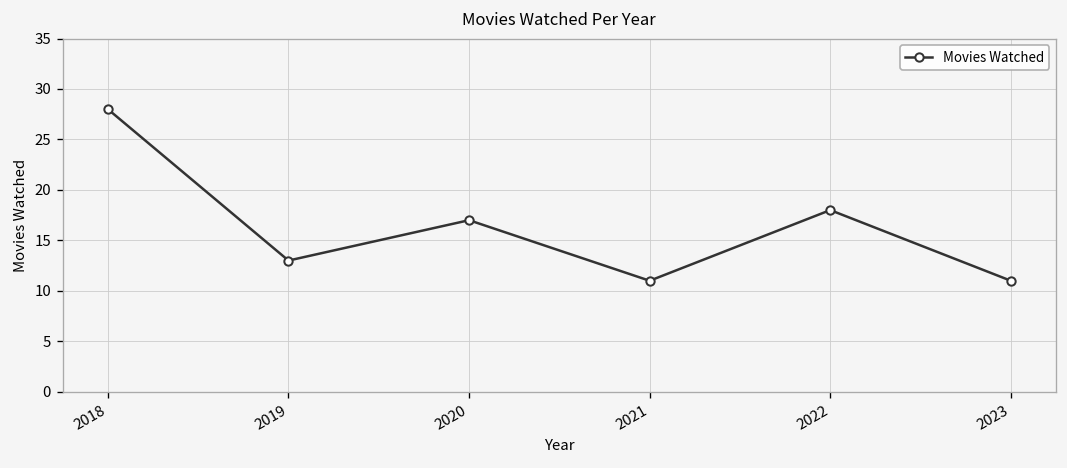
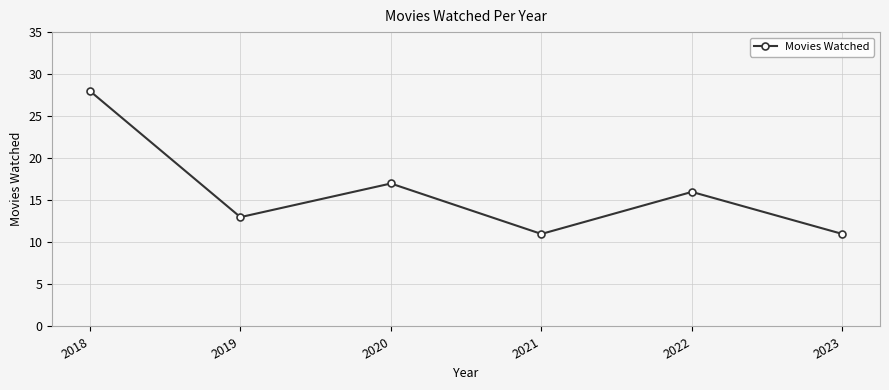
  {
    "2018": 28,
    "2019": 13,
    "2020": 17,
    "2021": 11,
-   "2022": 18,
+   "2022": 16,
    "2023": 11
  }
